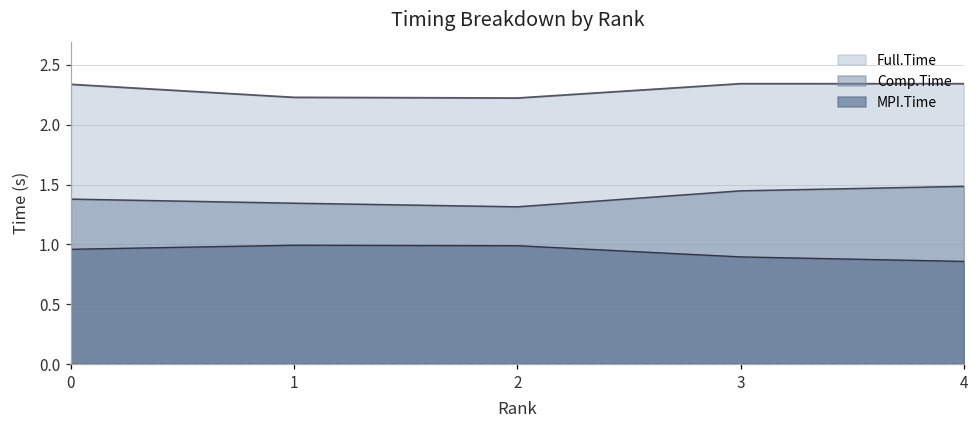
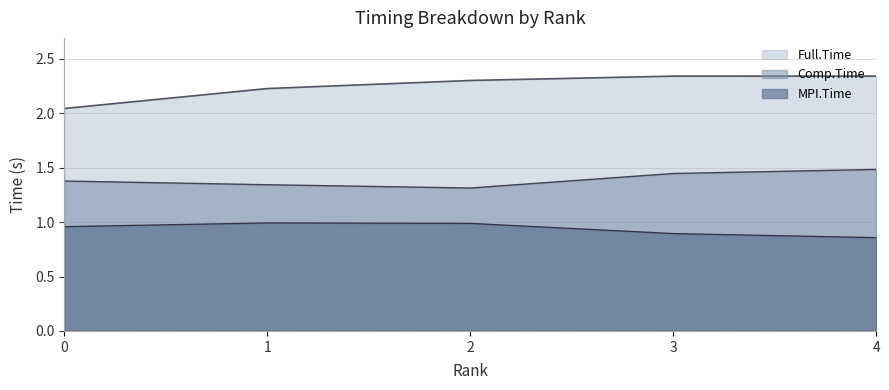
  {
    "Full.Time": {
-     "0": 2.34,
+     "0": 2.05,
      "1": 2.23,
-     "2": 2.22,
+     "2": 2.30,
      "3": 2.34,
      "4": 2.34
    }
  }
